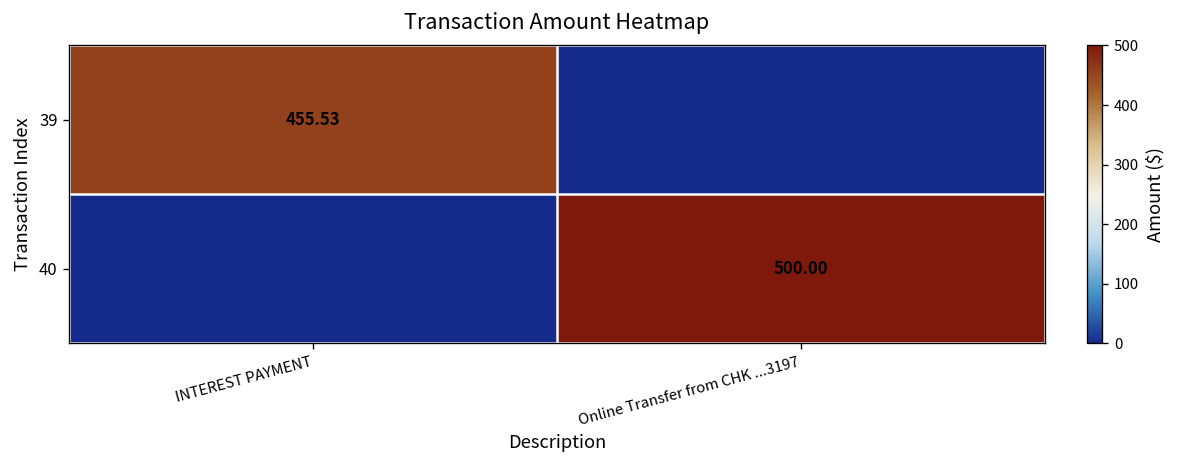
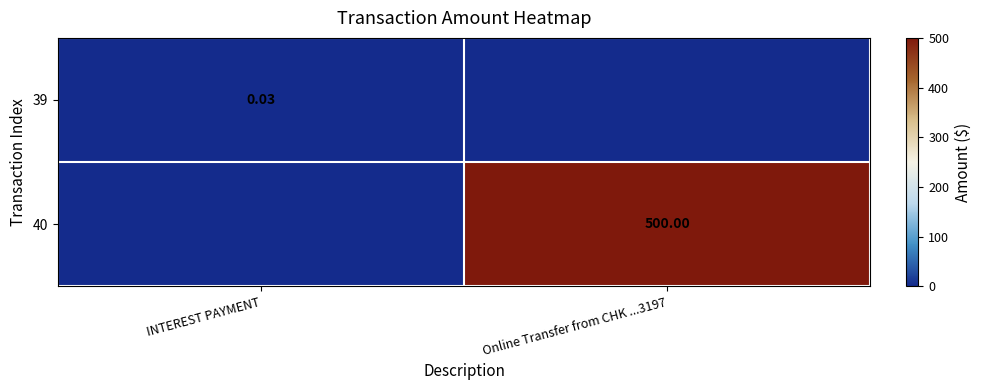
  {
    "39": {
-     "INTEREST PAYMENT": 455.53
+     "INTEREST PAYMENT": 0.03
    },
    "40": {
      "Online Transfer from CHK ...3197": 500.00
    }
  }
